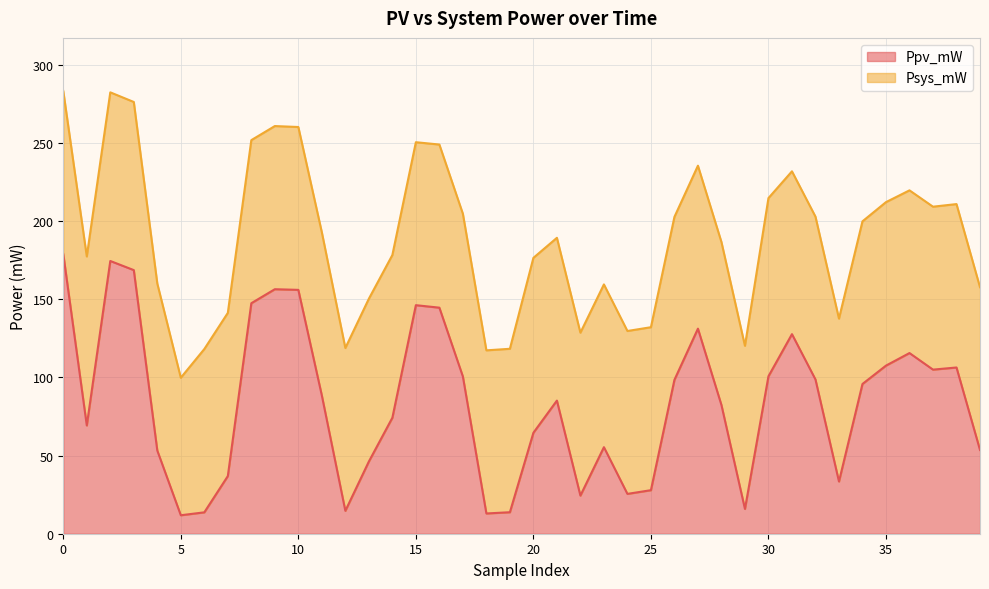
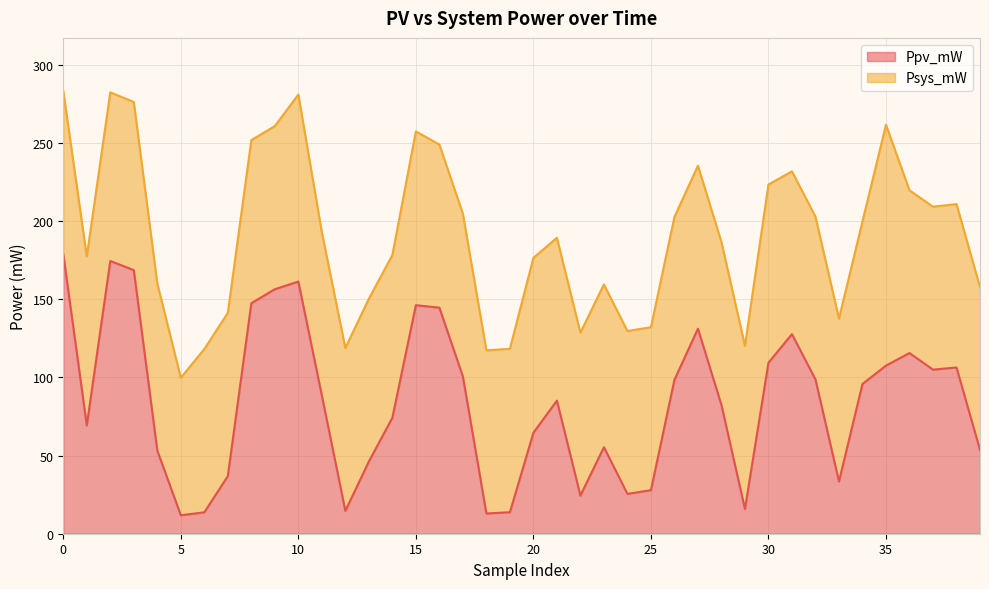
  {
    "Ppv_mW": {
      "0": 179,
      "5": 12,
-     "10": 156,
+     "10": 161,
      "15": 146,
      "20": 65,
      "25": 28,
-     "30": 101,
+     "30": 109,
      "35": 108
    },
    "Psys_mW": {
      "0": 104,
      "5": 88,
-     "10": 104,
-     "15": 104,
+     "10": 120,
+     "15": 111,
      "20": 112,
      "25": 104,
      "30": 114,
-     "35": 105
+     "35": 154
    }
  }
